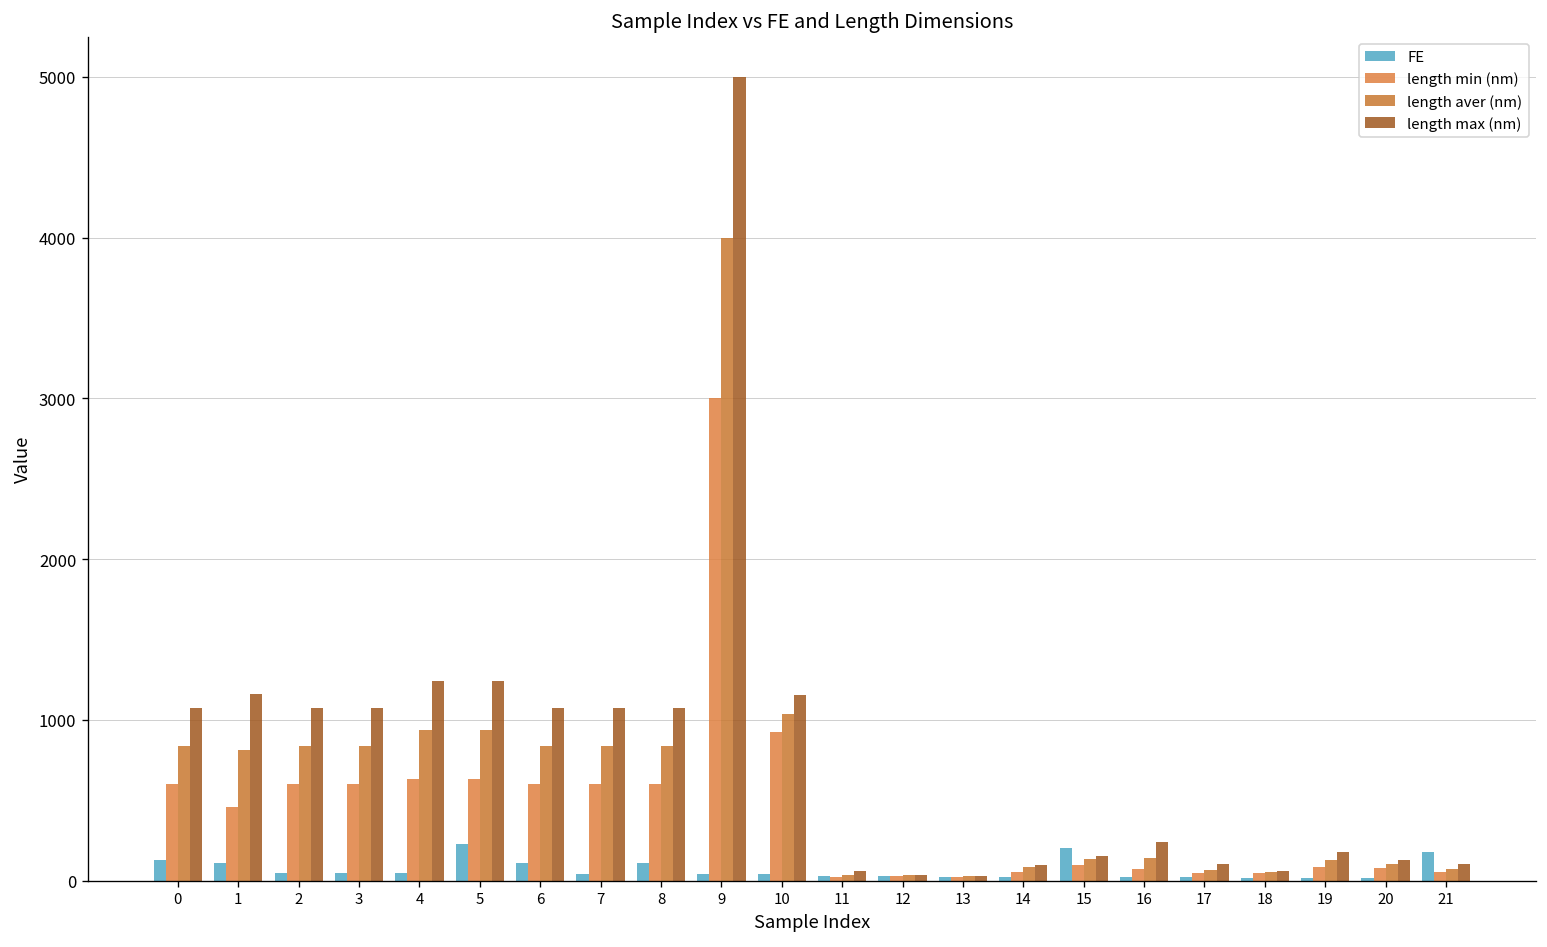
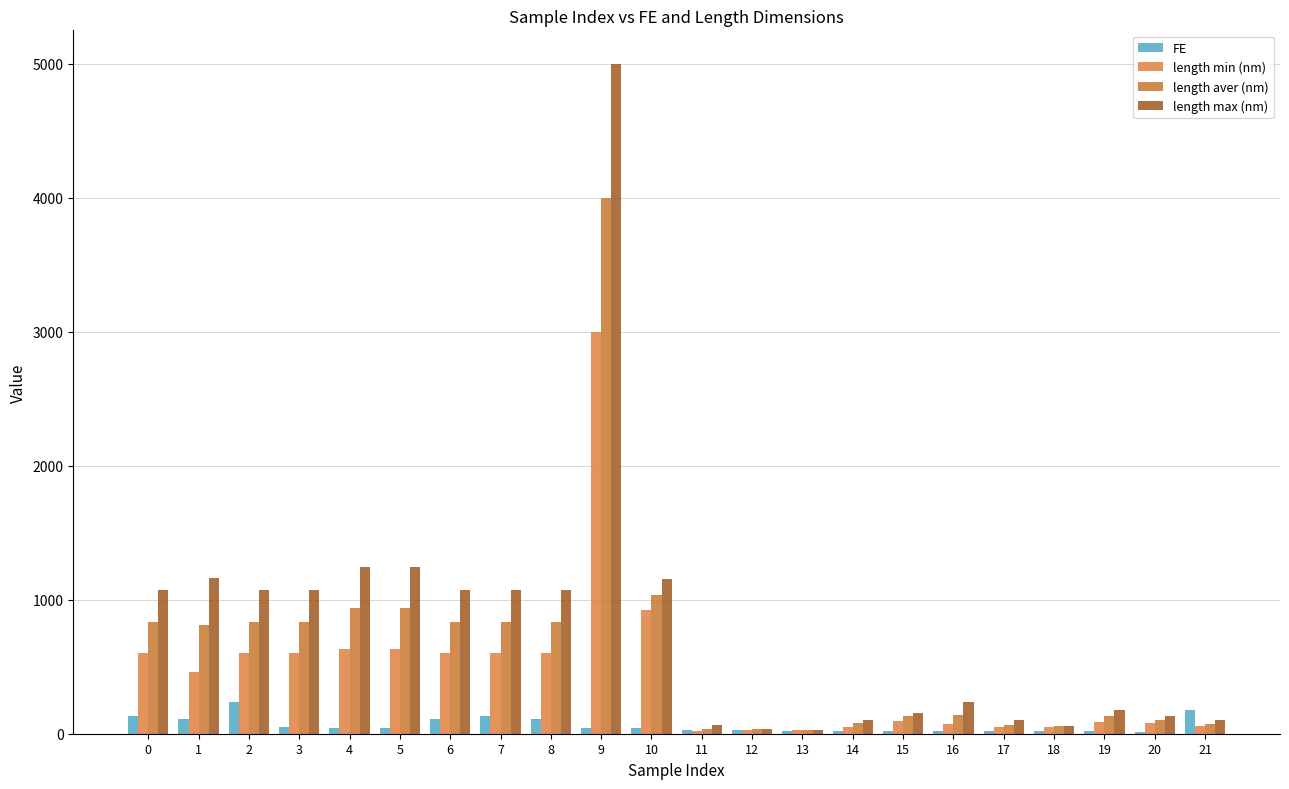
  {
    "FE": {
      "0": 130,
      "1": 110,
-     "2": 50,
+     "2": 230,
      "3": 50,
      "4": 50,
-     "5": 230,
+     "5": 50,
      "6": 110,
-     "7": 40,
+     "7": 130,
      "8": 110,
      "9": 40,
      "10": 40,
      "11": 30,
      "12": 30,
      "13": 20,
      "14": 20,
-     "15": 200,
+     "15": 20,
      "16": 20,
      "17": 20,
      "18": 20,
      "21": 180
    }
  }
